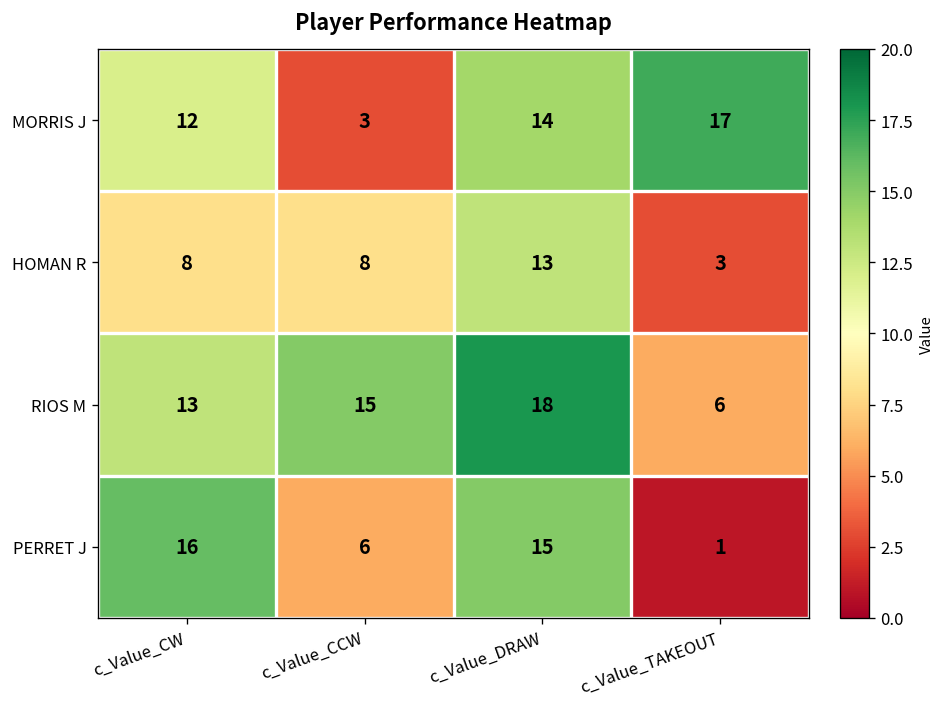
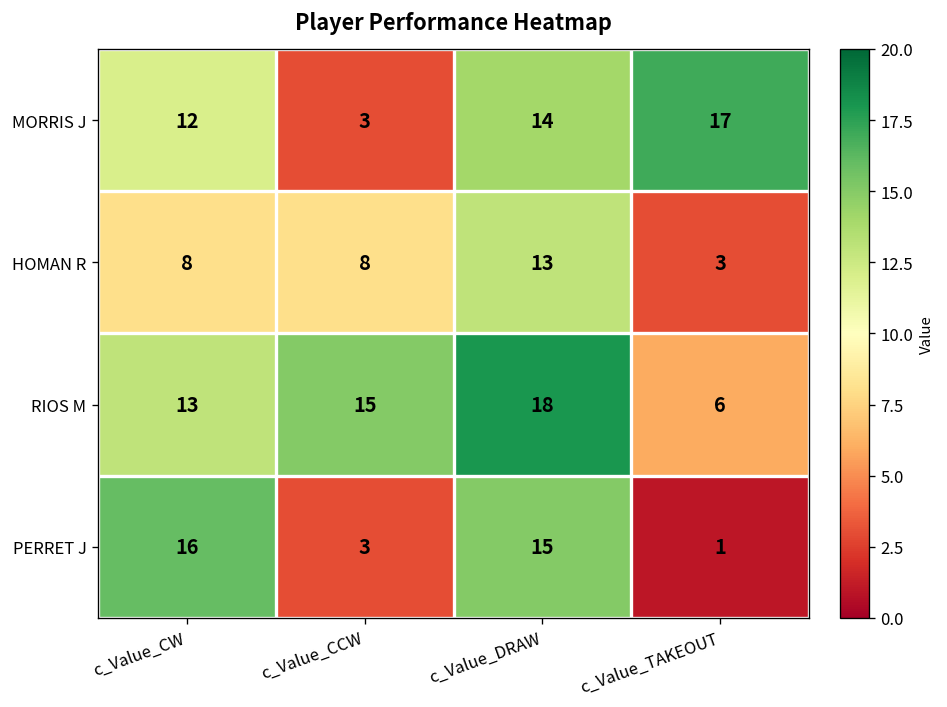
  {
    "MORRIS J": {
      "c_Value_CW": 12,
      "c_Value_CCW": 3,
      "c_Value_DRAW": 14,
      "c_Value_TAKEOUT": 17
    },
    "HOMAN R": {
      "c_Value_CW": 8,
      "c_Value_CCW": 8,
      "c_Value_DRAW": 13,
      "c_Value_TAKEOUT": 3
    },
    "RIOS M": {
      "c_Value_CW": 13,
      "c_Value_CCW": 15,
      "c_Value_DRAW": 18,
      "c_Value_TAKEOUT": 6
    },
    "PERRET J": {
      "c_Value_CW": 16,
-     "c_Value_CCW": 6,
+     "c_Value_CCW": 3,
      "c_Value_DRAW": 15,
      "c_Value_TAKEOUT": 1
    }
  }
